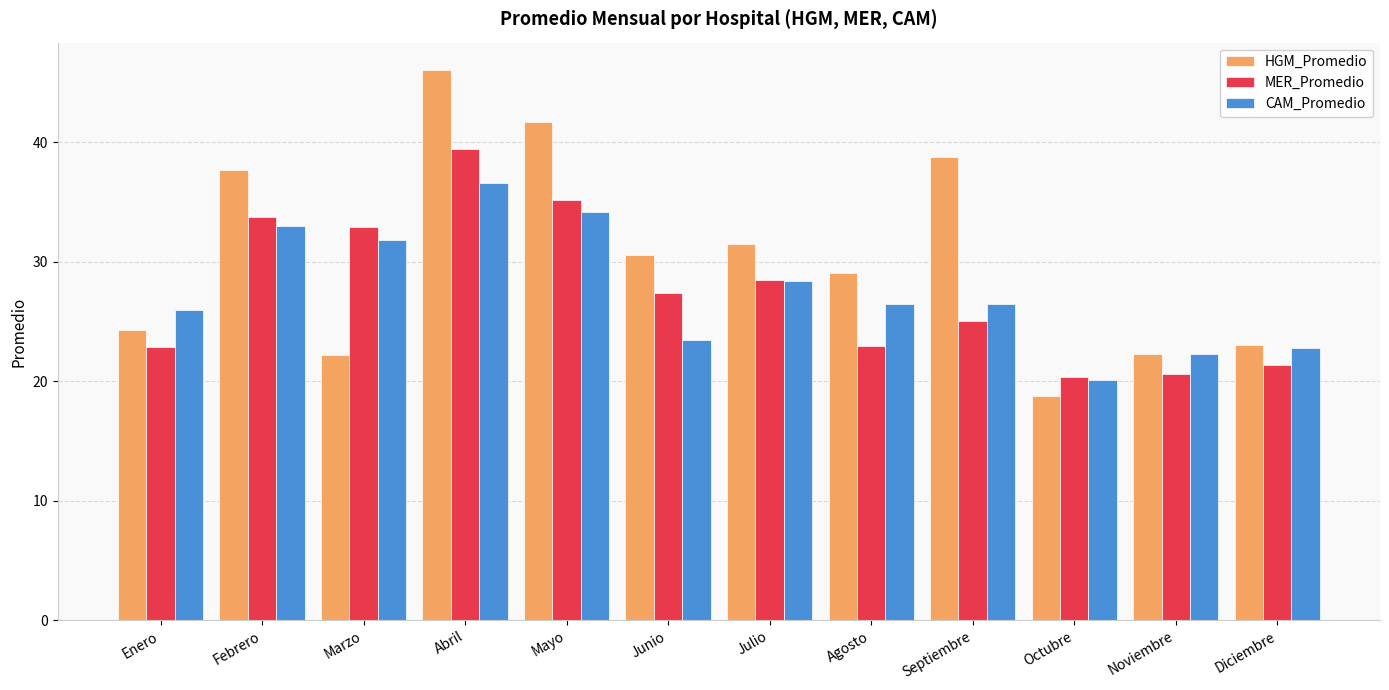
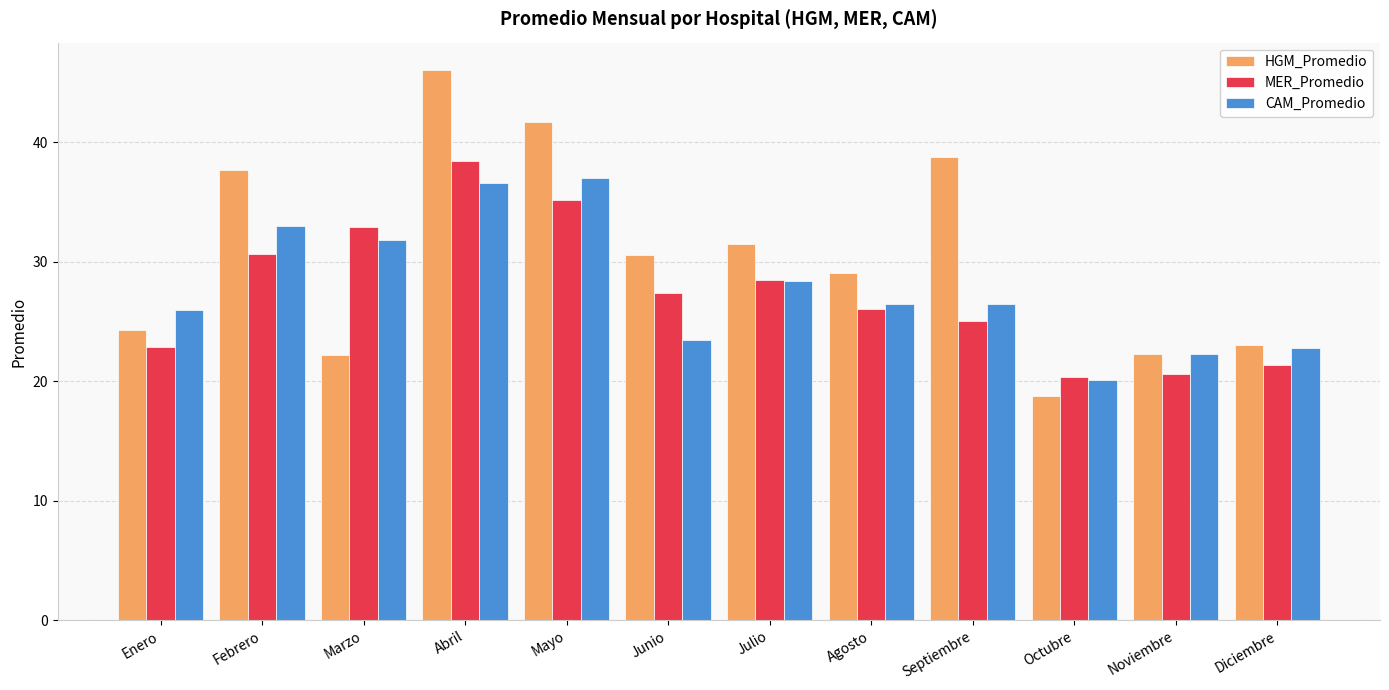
  {
    "HGM_Promedio": {
      "Enero": 24.3,
      "Febrero": 37.6,
      "Marzo": 22.2,
      "Abril": 46.0,
      "Mayo": 41.6,
      "Junio": 30.5,
      "Julio": 31.5,
      "Agosto": 29.0,
      "Septiembre": 38.8,
      "Octubre": 18.8,
      "Noviembre": 22.2,
      "Diciembre": 23.0
    },
    "MER_Promedio": {
      "Enero": 22.9,
-     "Febrero": 33.8,
+     "Febrero": 30.7,
      "Marzo": 32.9,
-     "Abril": 39.4,
+     "Abril": 38.4,
      "Mayo": 35.1,
      "Junio": 27.4,
      "Julio": 28.4,
-     "Agosto": 22.9,
+     "Agosto": 26.0,
      "Septiembre": 25.0,
      "Octubre": 20.3,
      "Noviembre": 20.6,
      "Diciembre": 21.4
    },
    "CAM_Promedio": {
      "Enero": 26.0,
      "Febrero": 33.0,
      "Marzo": 31.8,
      "Abril": 36.6,
-     "Mayo": 34.2,
+     "Mayo": 37.0,
      "Junio": 23.4,
      "Julio": 28.4,
      "Agosto": 26.4,
      "Septiembre": 26.4,
      "Octubre": 20.1,
      "Noviembre": 22.3,
      "Diciembre": 22.7
    }
  }
